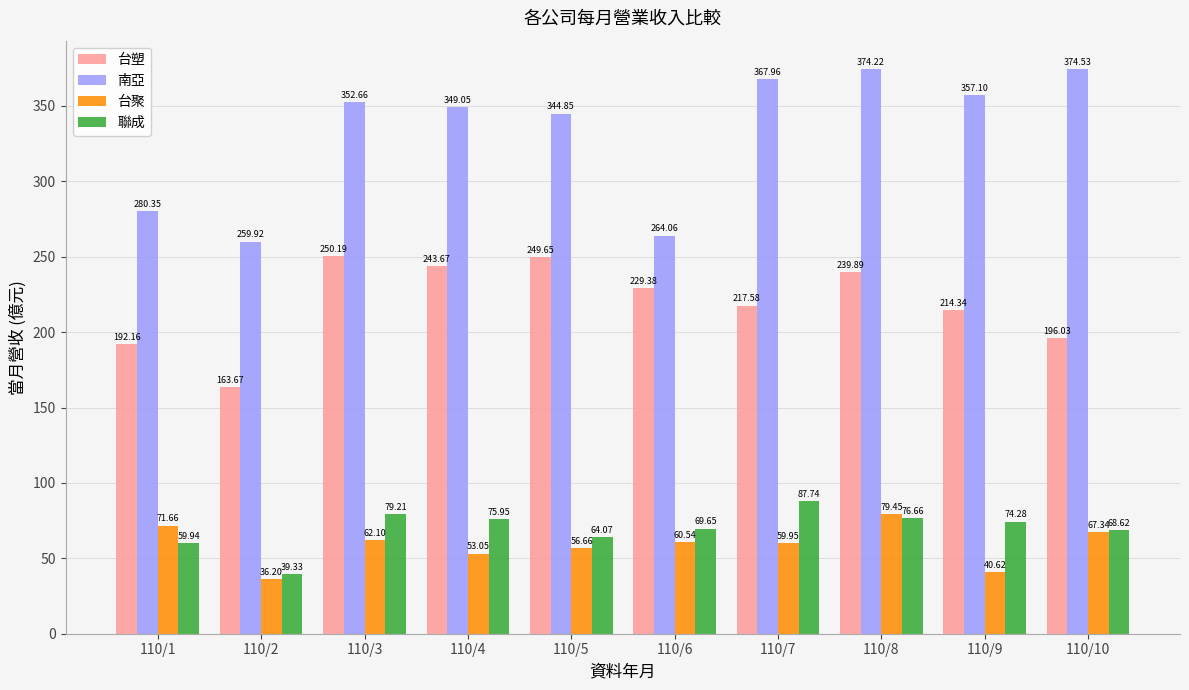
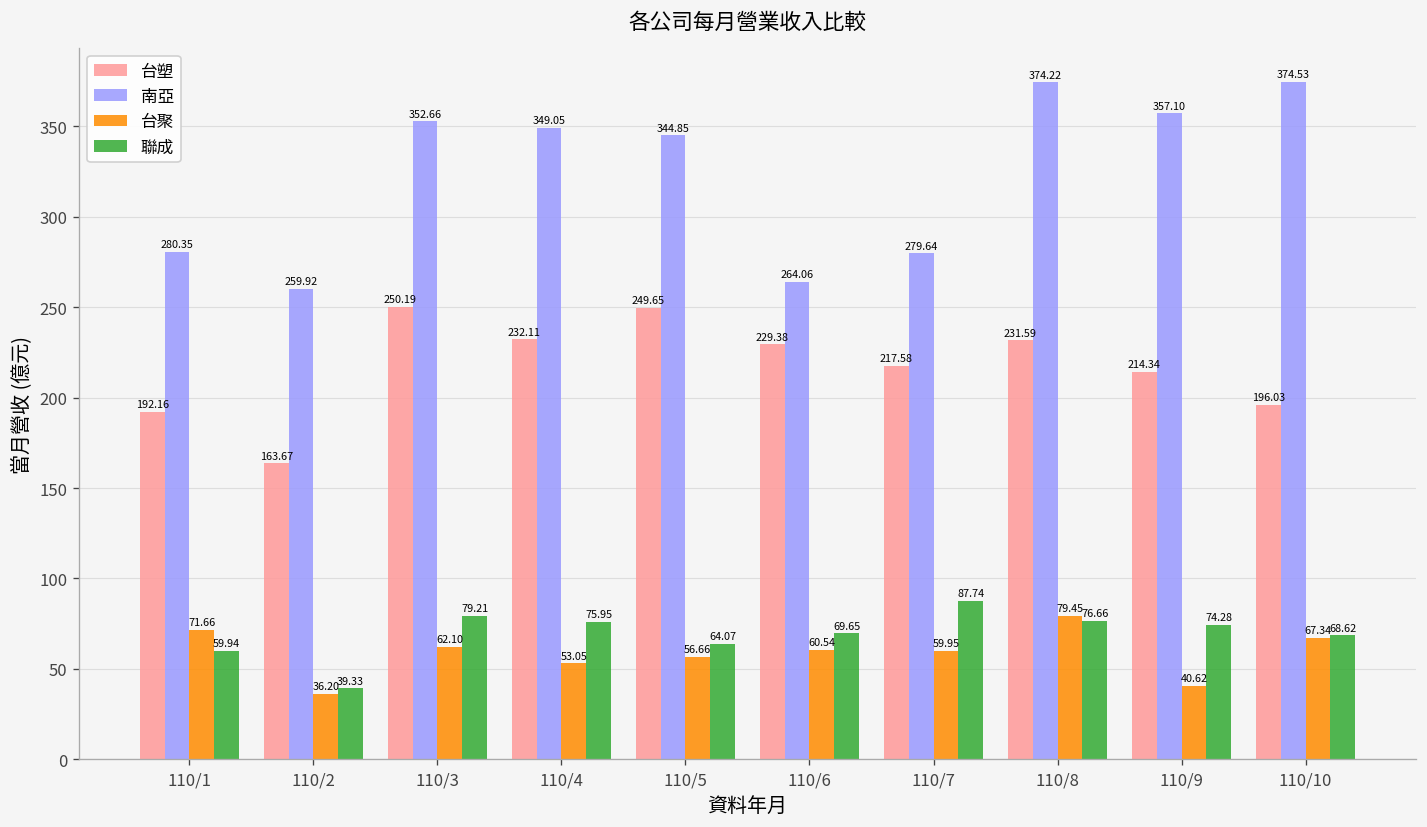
  {
    "台塑": {
      "110/1": 192.16,
      "110/2": 163.67,
      "110/3": 250.19,
-     "110/4": 243.67,
+     "110/4": 232.11,
      "110/5": 249.65,
      "110/6": 229.38,
      "110/7": 217.58,
-     "110/8": 239.89,
+     "110/8": 231.59,
      "110/9": 214.34,
      "110/10": 196.03
    },
    "南亞": {
      "110/1": 280.35,
      "110/2": 259.92,
      "110/3": 352.66,
      "110/4": 349.05,
      "110/5": 344.85,
      "110/6": 264.06,
-     "110/7": 367.96,
+     "110/7": 279.64,
      "110/8": 374.22,
      "110/9": 357.10,
      "110/10": 374.53
    },
    "台聚": {
      "110/1": 71.66,
      "110/2": 36.20,
      "110/3": 62.10,
      "110/4": 53.05,
      "110/5": 56.66,
      "110/6": 60.54,
      "110/7": 59.95,
      "110/8": 79.45,
      "110/9": 40.62,
      "110/10": 67.34
    },
    "聯成": {
      "110/1": 59.94,
      "110/2": 39.33,
      "110/3": 79.21,
      "110/4": 75.95,
      "110/5": 64.07,
      "110/6": 69.65,
      "110/7": 87.74,
      "110/8": 76.66,
      "110/9": 74.28,
      "110/10": 68.62
    }
  }
